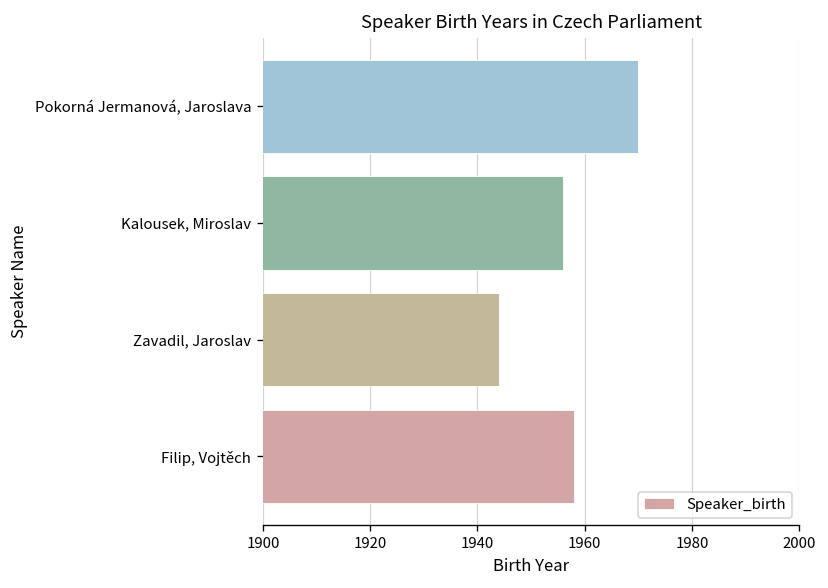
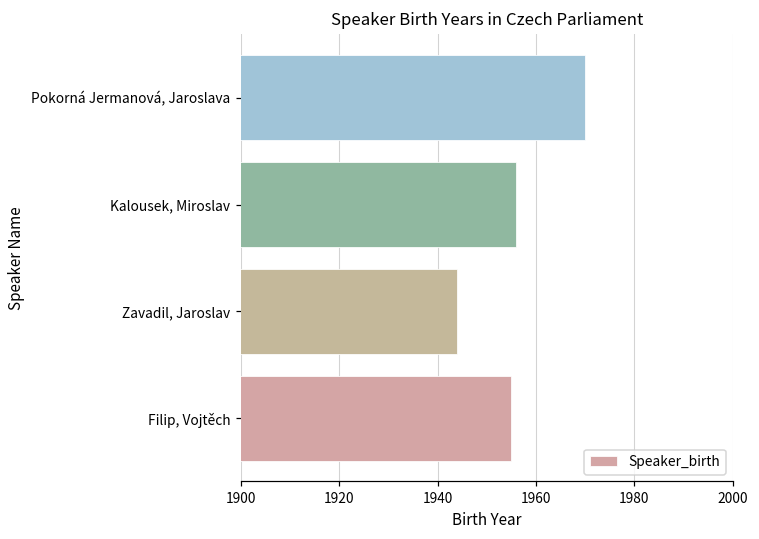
  {
    "Pokorná Jermanová, Jaroslava": 1970,
    "Kalousek, Miroslav": 1956,
    "Zavadil, Jaroslav": 1944,
-   "Filip, Vojtěch": 1958
+   "Filip, Vojtěch": 1955
  }
